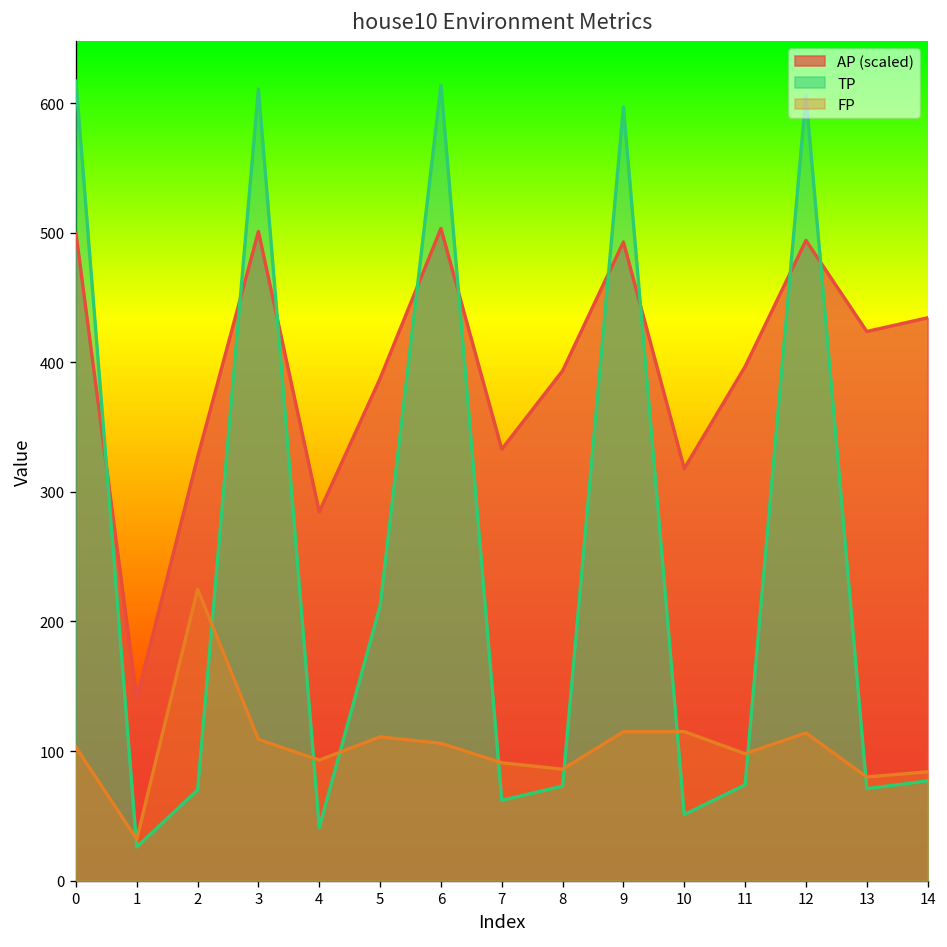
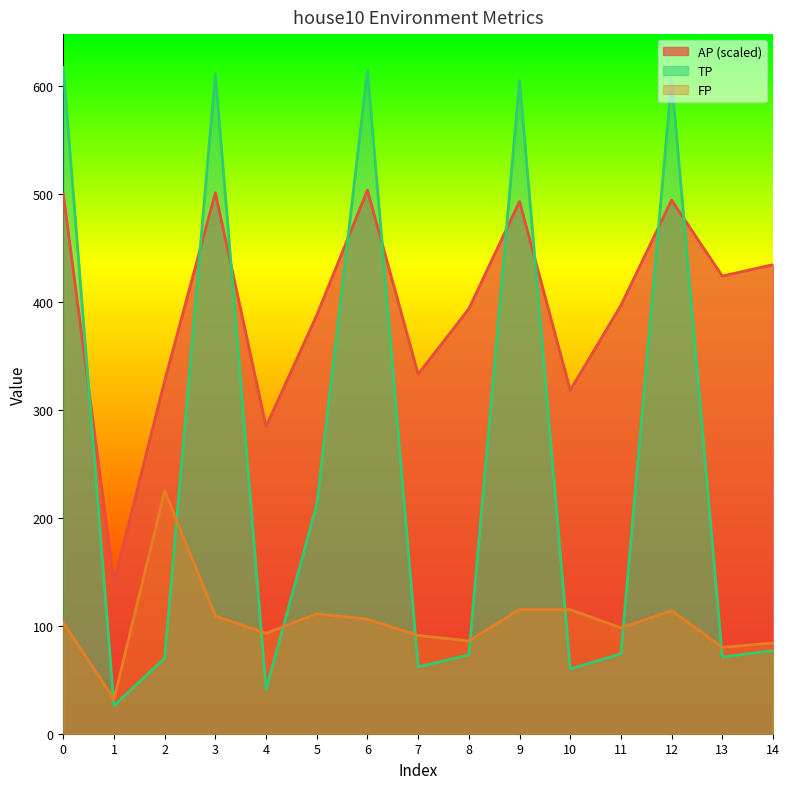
  {
    "TP": {
      "0": 617,
      "1": 26,
      "2": 70,
      "3": 611,
      "4": 41,
      "5": 212,
      "6": 614,
      "7": 62,
      "8": 73,
-     "9": 597,
-     "10": 51,
+     "9": 605,
+     "10": 60,
      "11": 74,
      "13": 71,
      "14": 77
    }
  }
